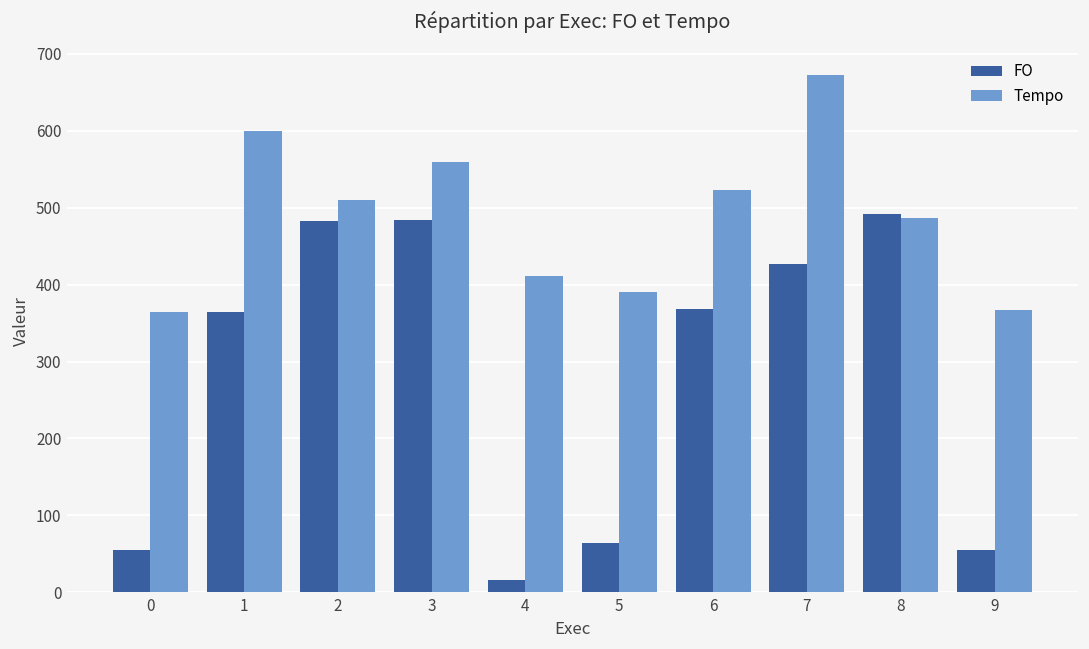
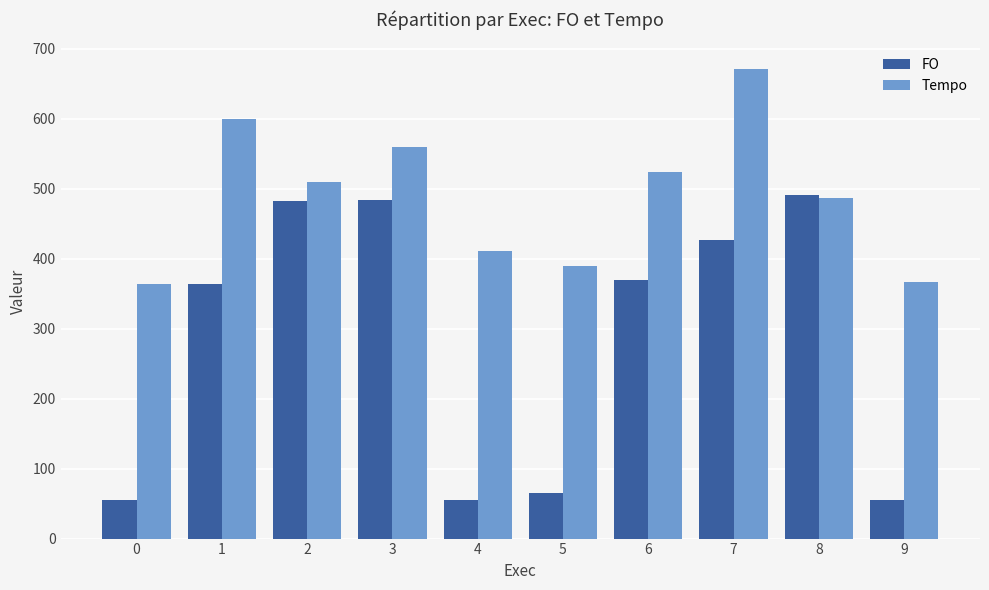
  {
    "FO": {
      "0": 60,
      "1": 360,
      "2": 480,
      "3": 480,
-     "4": 20,
+     "4": 60,
      "5": 60,
      "6": 370,
      "7": 430,
      "8": 490,
      "9": 50
    },
    "Tempo": {
      "0": 360,
      "1": 600,
      "2": 510,
      "3": 560,
      "4": 410,
      "5": 390,
      "6": 520,
      "7": 670,
      "8": 490,
      "9": 370
    }
  }
